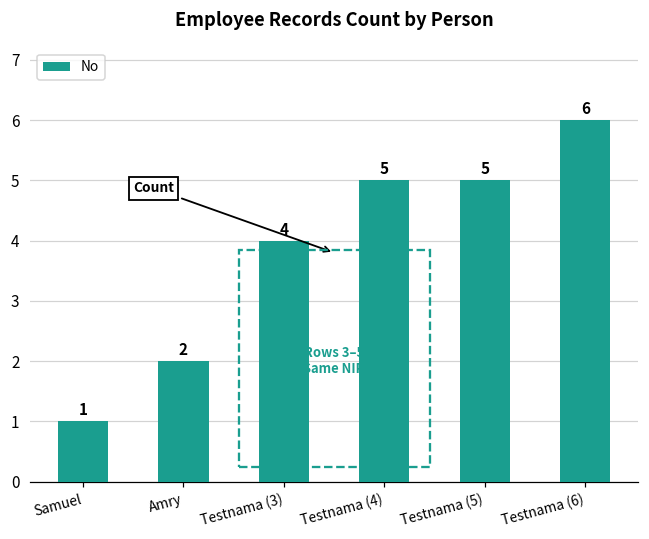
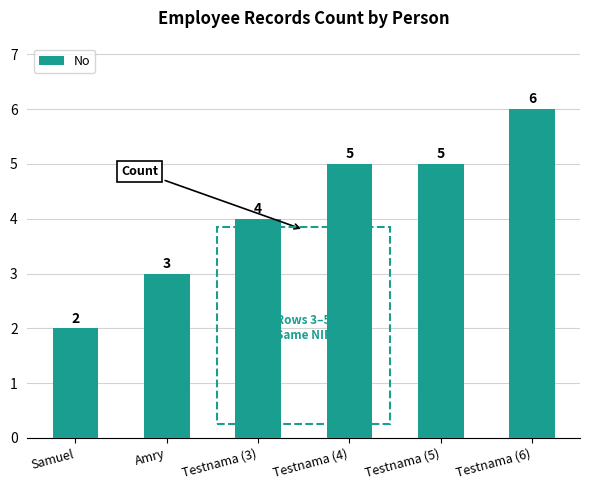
  {
-   "Samuel": 1,
-   "Amry": 2,
+   "Samuel": 2,
+   "Amry": 3,
    "Testnama (4)": 5,
    "Testnama (5)": 5,
    "Testnama (6)": 6
  }
